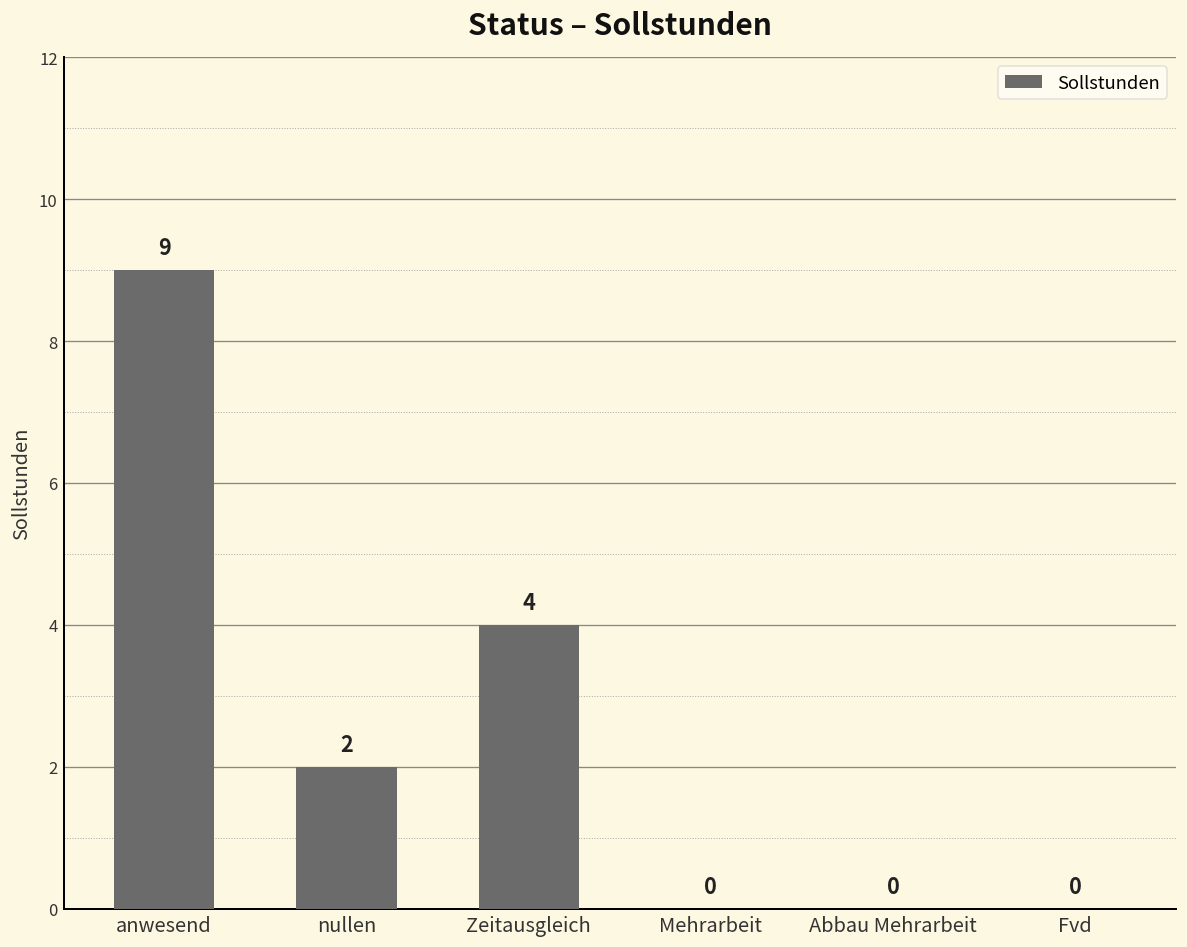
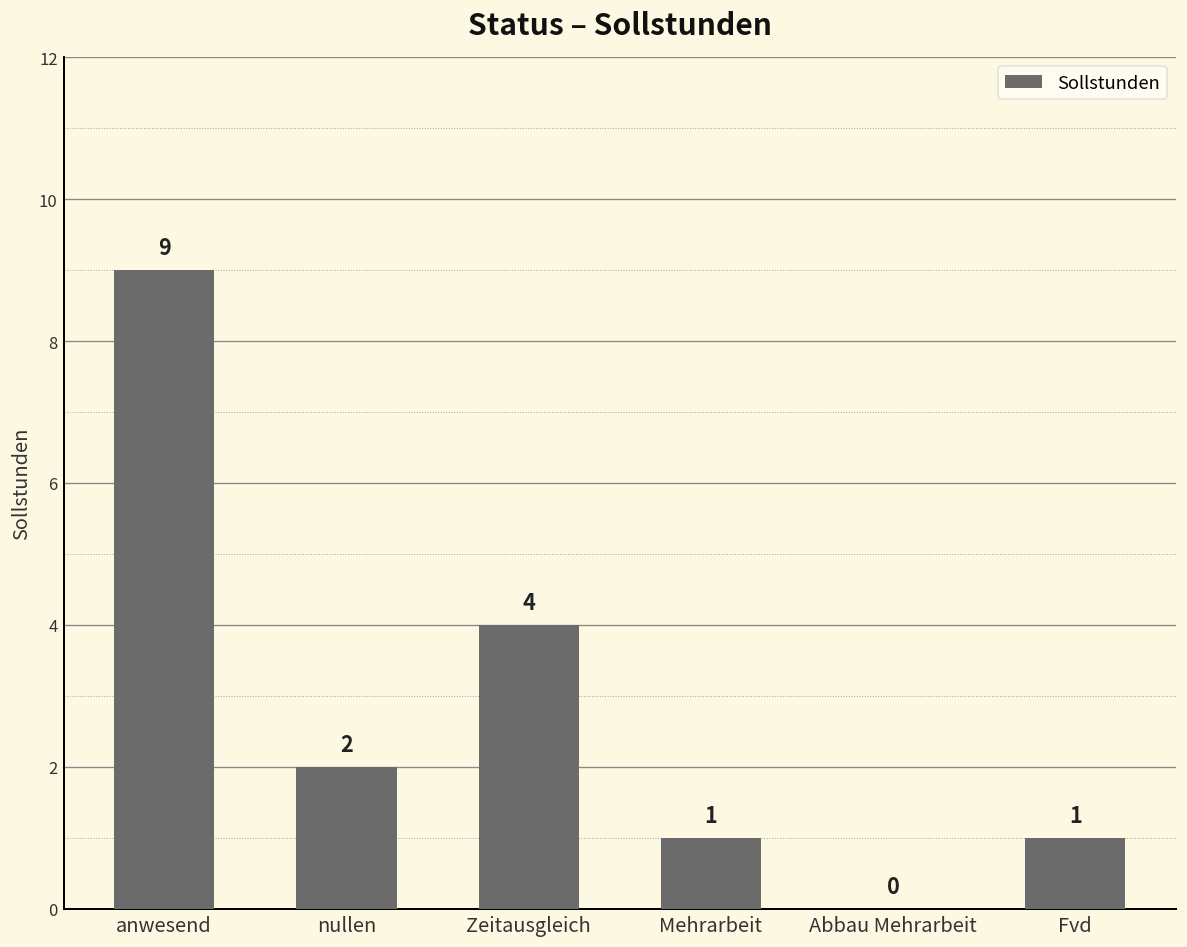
  {
    "anwesend": 9,
    "nullen": 2,
    "Zeitausgleich": 4,
-   "Mehrarbeit": 0,
+   "Mehrarbeit": 1,
    "Abbau Mehrarbeit": 0,
-   "Fvd": 0
+   "Fvd": 1
  }
